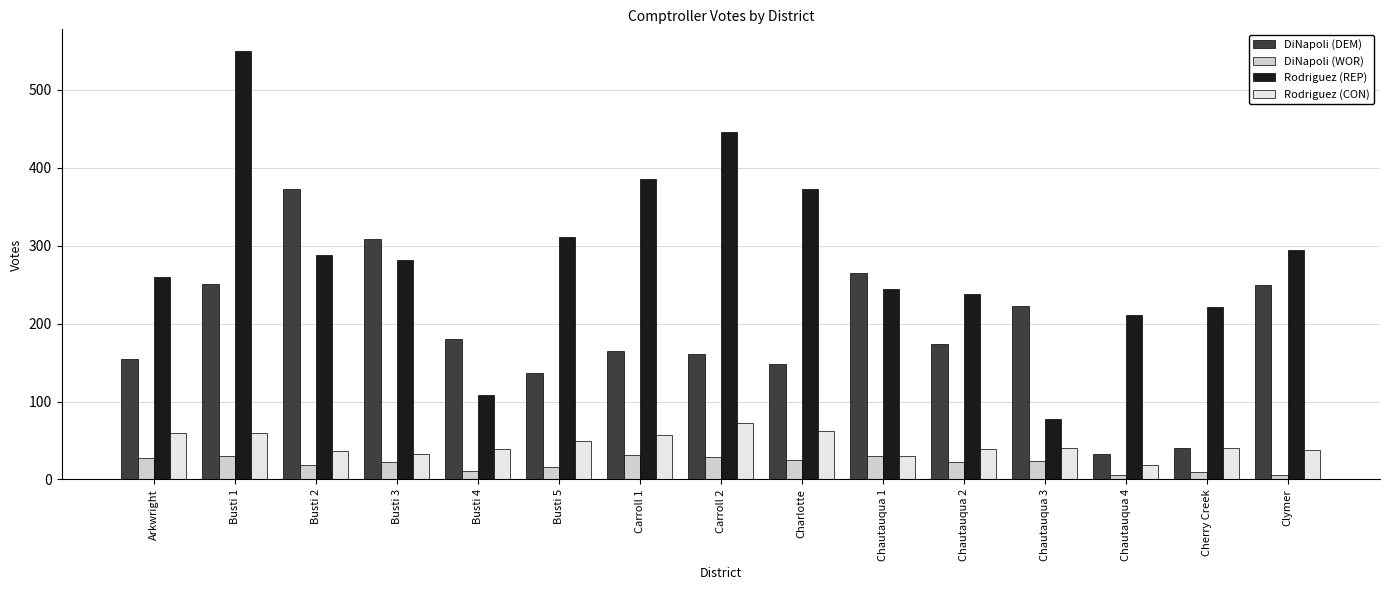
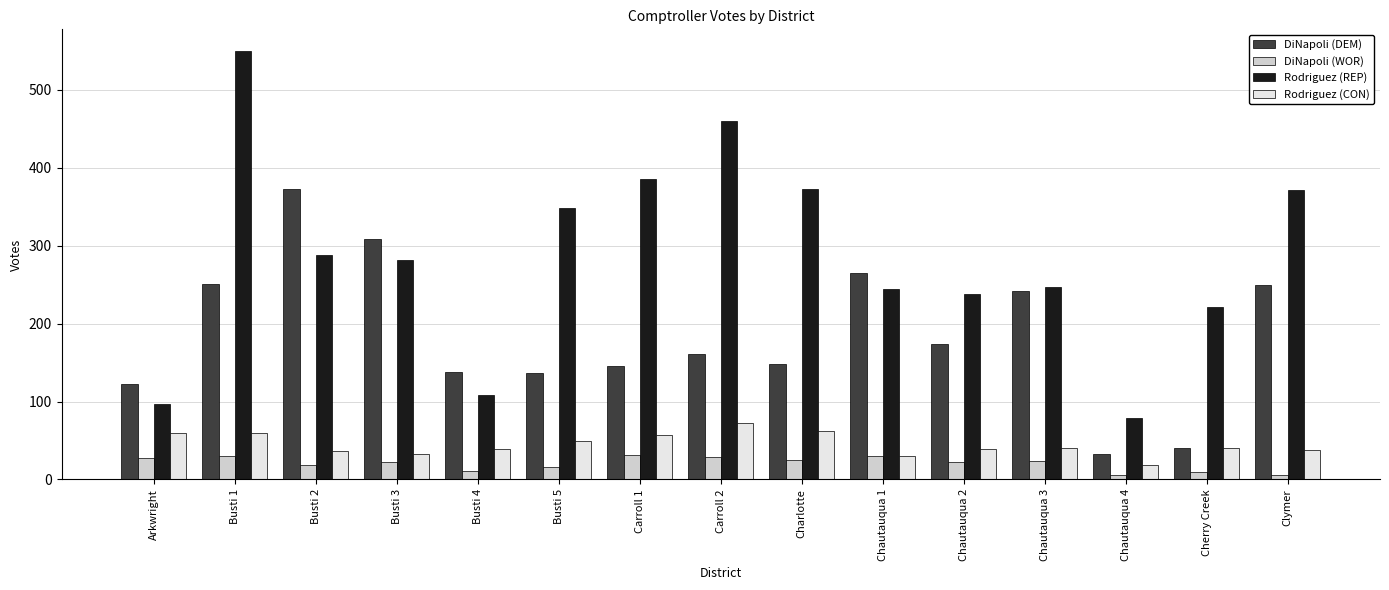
  {
    "DiNapoli (DEM)": {
-     "Arkwright": 160,
+     "Arkwright": 120,
      "Busti 1": 250,
      "Busti 2": 370,
      "Busti 3": 310,
-     "Busti 4": 180,
+     "Busti 4": 140,
      "Busti 5": 140,
-     "Carroll 1": 170,
+     "Carroll 1": 150,
      "Carroll 2": 160,
      "Charlotte": 150,
      "Chautauqua 1": 270,
      "Chautauqua 2": 170,
-     "Chautauqua 3": 220,
+     "Chautauqua 3": 240,
      "Chautauqua 4": 30,
      "Cherry Creek": 40,
      "Clymer": 250
    },
    "Rodriguez (REP)": {
-     "Arkwright": 260,
+     "Arkwright": 100,
      "Busti 1": 550,
      "Busti 2": 290,
      "Busti 3": 280,
      "Busti 4": 110,
-     "Busti 5": 310,
+     "Busti 5": 350,
      "Carroll 1": 390,
-     "Carroll 2": 450,
+     "Carroll 2": 460,
      "Charlotte": 370,
      "Chautauqua 1": 240,
      "Chautauqua 2": 240,
-     "Chautauqua 3": 80,
-     "Chautauqua 4": 210,
+     "Chautauqua 3": 250,
+     "Chautauqua 4": 80,
      "Cherry Creek": 220,
-     "Clymer": 290
+     "Clymer": 370
    }
  }
